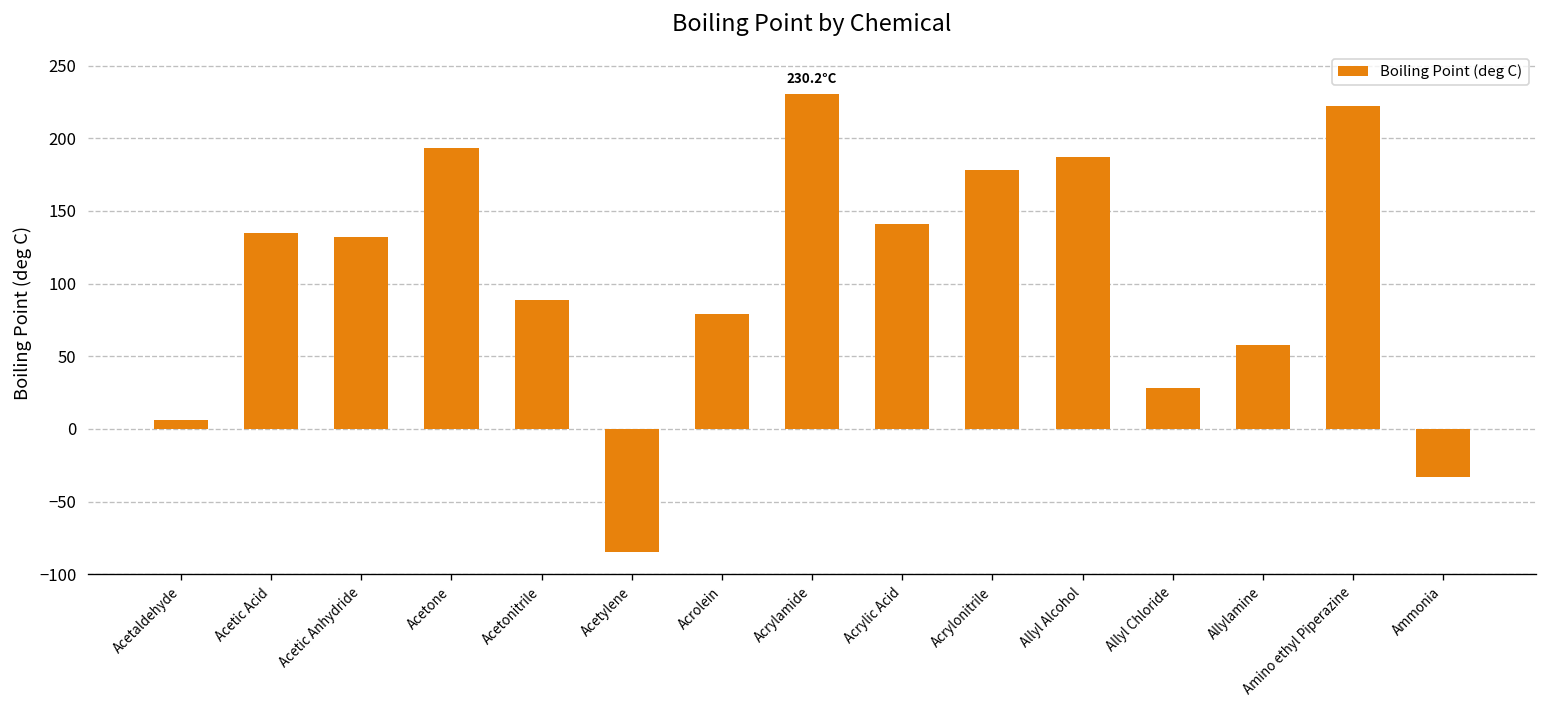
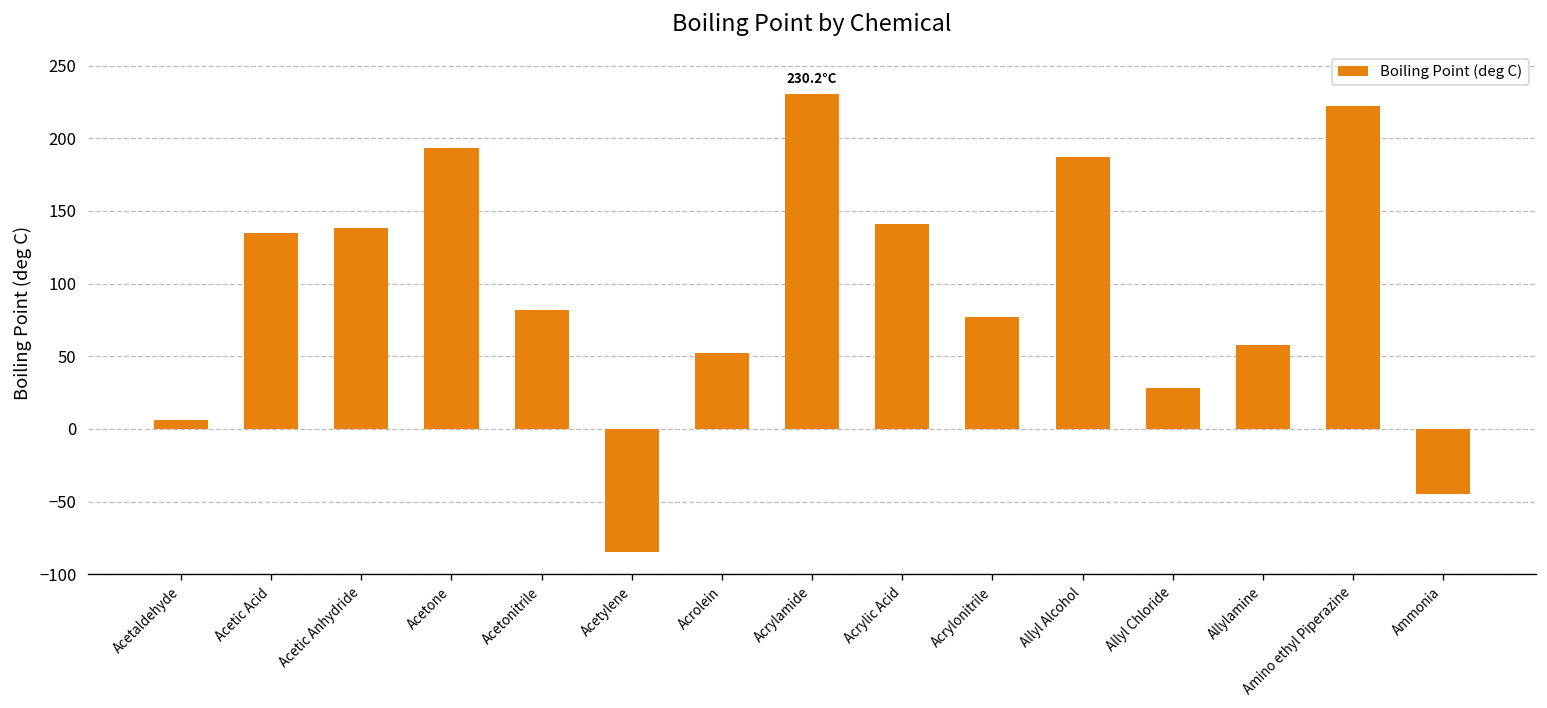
  {
    "Acetaldehyde": 6,
    "Acetic Acid": 135,
-   "Acetic Anhydride": 132,
+   "Acetic Anhydride": 139,
    "Acetone": 194,
-   "Acetonitrile": 88,
+   "Acetonitrile": 82,
    "Acetylene": -85,
-   "Acrolein": 79,
+   "Acrolein": 53,
    "Acrylic Acid": 141,
-   "Acrylonitrile": 178,
+   "Acrylonitrile": 77,
    "Allyl Alcohol": 187,
    "Allyl Chloride": 28,
    "Allylamine": 58,
    "Amino ethyl Piperazine": 222,
-   "Ammonia": -33
+   "Ammonia": -45
  }
